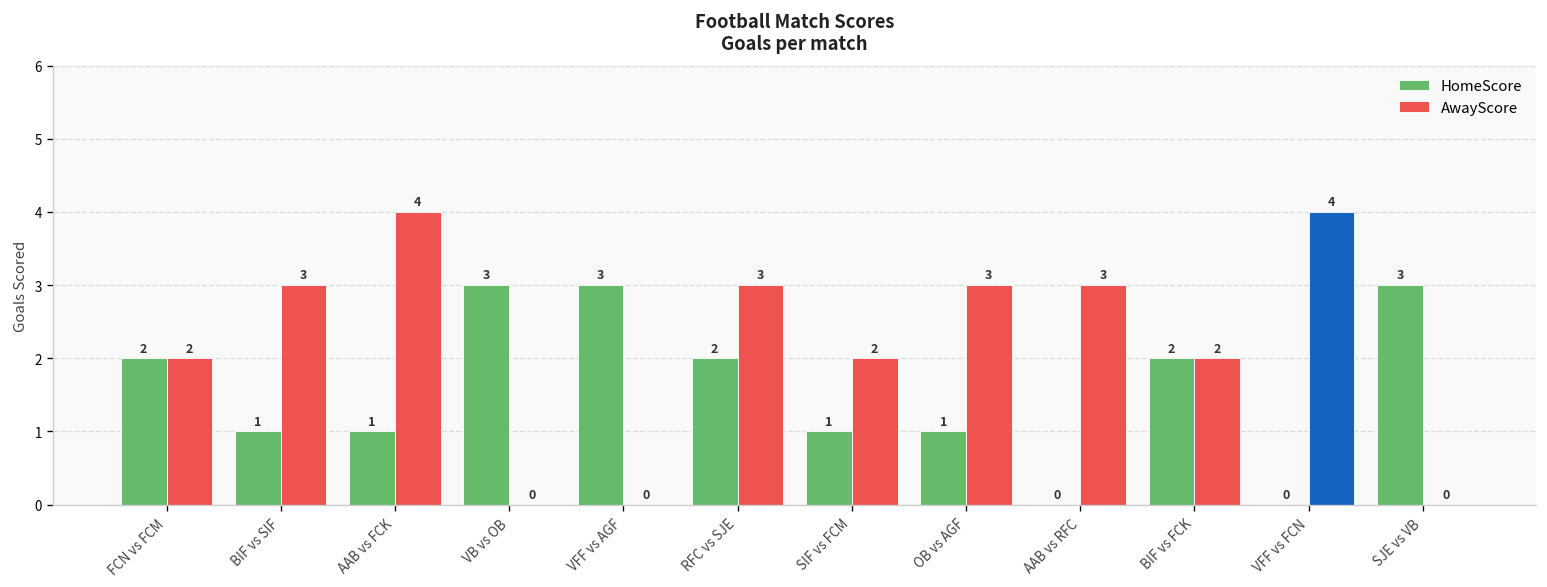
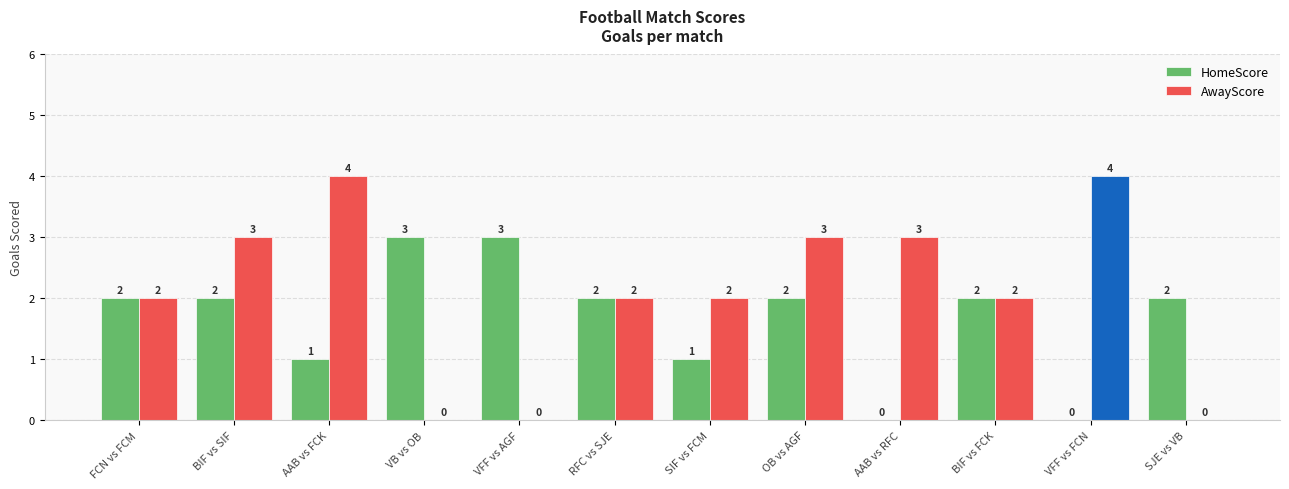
  {
    "HomeScore": {
      "FCN vs FCM": 2,
-     "BIF vs SIF": 1,
+     "BIF vs SIF": 2,
      "AAB vs FCK": 1,
      "VB vs OB": 3,
      "VFF vs AGF": 3,
      "RFC vs SJE": 2,
      "SIF vs FCM": 1,
-     "OB vs AGF": 1,
+     "OB vs AGF": 2,
      "AAB vs RFC": 0,
      "BIF vs FCK": 2,
      "VFF vs FCN": 0,
-     "SJE vs VB": 3
+     "SJE vs VB": 2
    },
    "AwayScore": {
      "FCN vs FCM": 2,
      "BIF vs SIF": 3,
      "AAB vs FCK": 4,
      "VB vs OB": 0,
      "VFF vs AGF": 0,
-     "RFC vs SJE": 3,
+     "RFC vs SJE": 2,
      "SIF vs FCM": 2,
      "OB vs AGF": 3,
      "AAB vs RFC": 3,
      "BIF vs FCK": 2,
      "VFF vs FCN": 4,
      "SJE vs VB": 0
    }
  }
